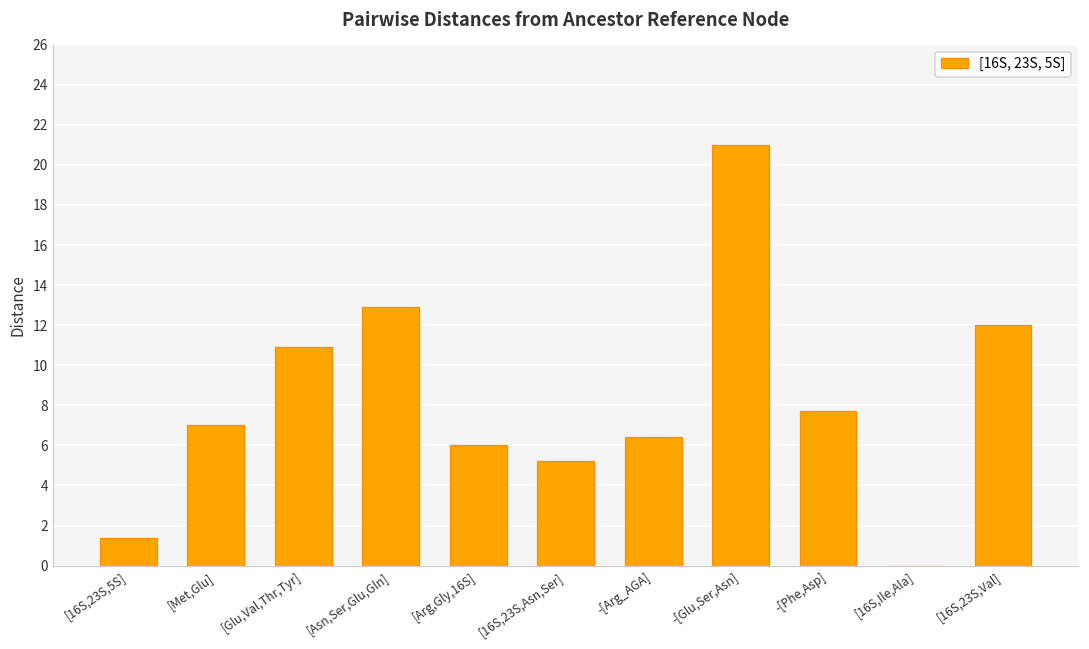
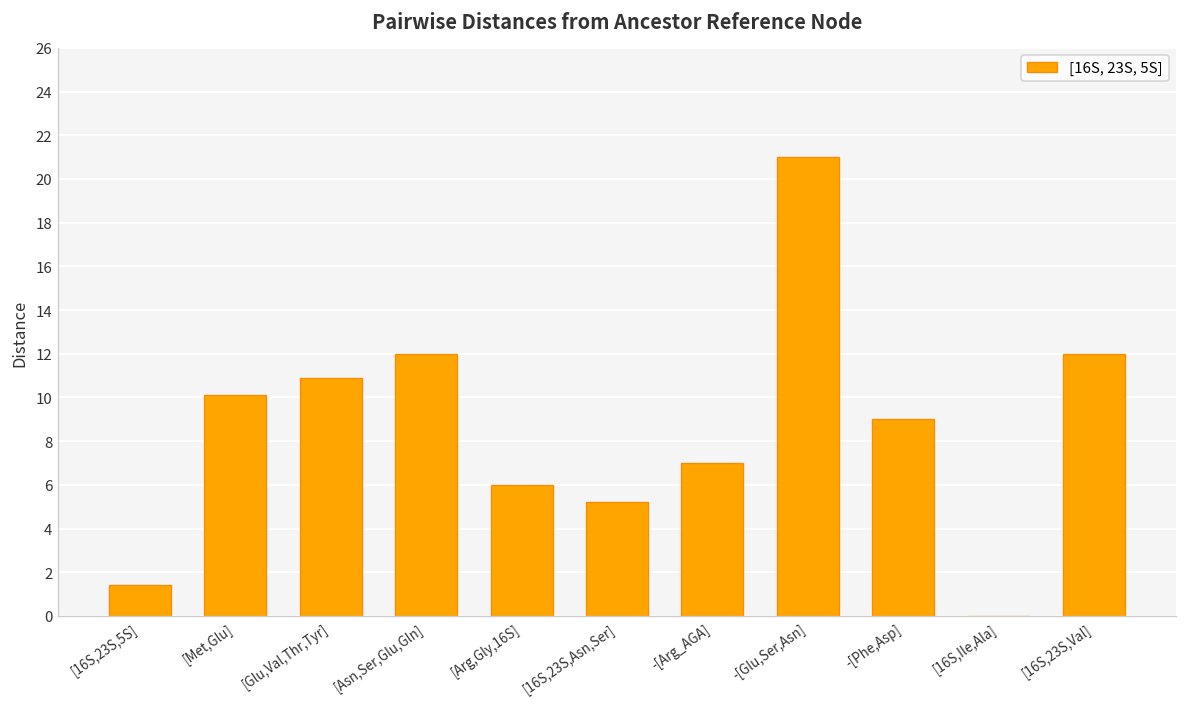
  {
    "[16S,23S,5S]": 1.4,
-   "[Met,Glu]": 7.0,
+   "[Met,Glu]": 10.1,
    "[Glu,Val,Thr,Tyr]": 10.9,
-   "[Asn,Ser,Glu,Gln]": 12.9,
+   "[Asn,Ser,Glu,Gln]": 12.0,
    "[Arg,Gly,16S]": 6.0,
    "[16S,23S,Asn,Ser]": 5.2,
-   "-[Arg_AGA]": 6.4,
+   "-[Arg_AGA]": 7.0,
    "-[Glu,Ser,Asn]": 21.0,
-   "-[Phe,Asp]": 7.7,
+   "-[Phe,Asp]": 9.0,
    "[16S,Ile,Ala]": 0.0,
    "[16S,23S,Val]": 12.0
  }
